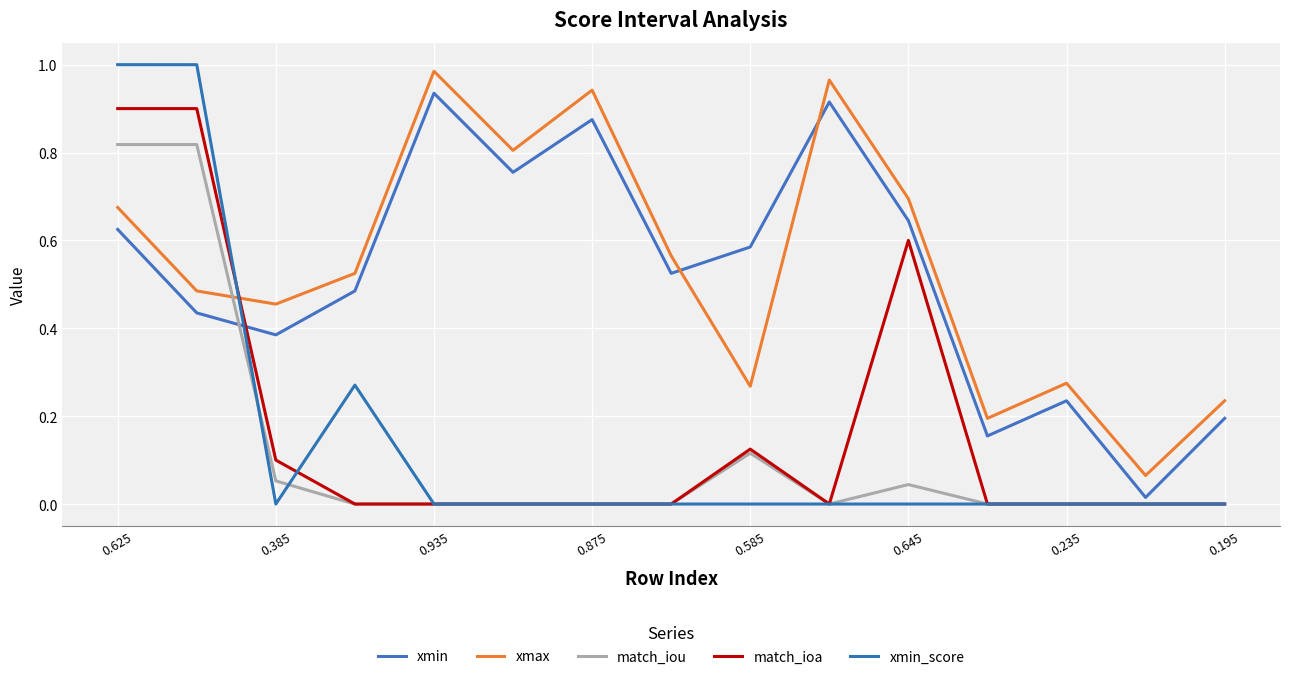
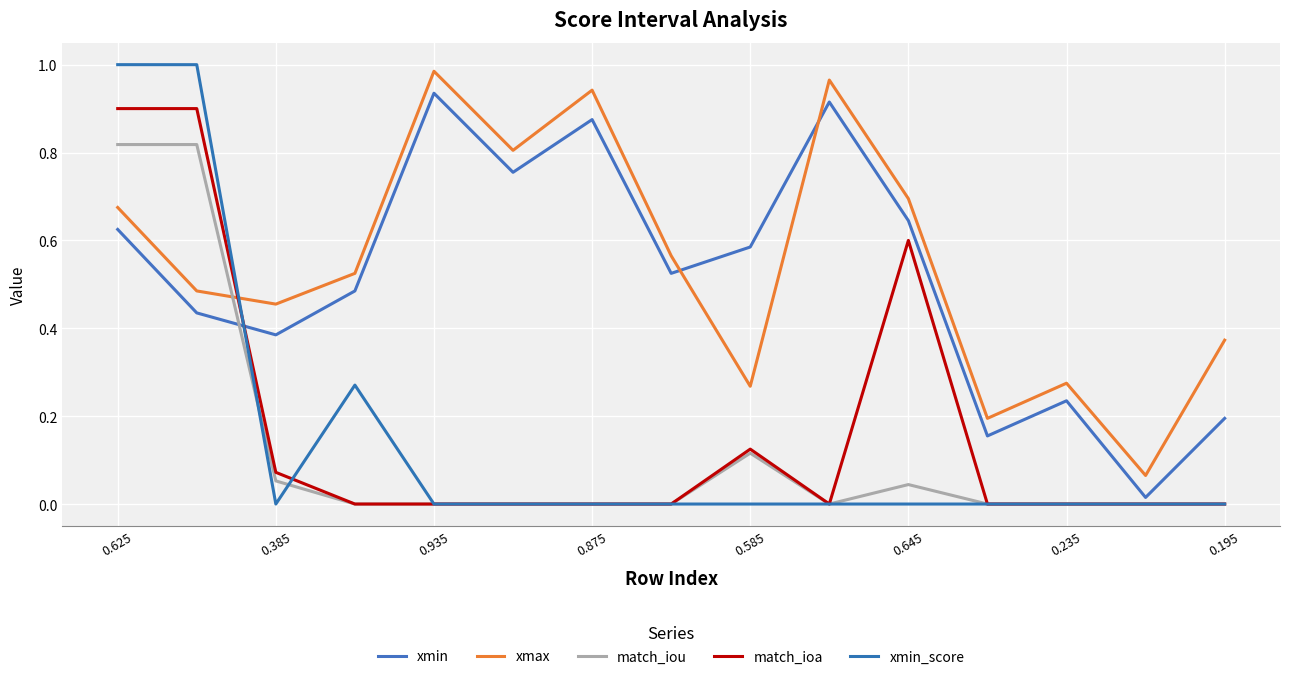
  {
    "xmax": {
      "0.625": 0.68,
      "0.385": 0.46,
      "0.935": 0.99,
      "0.875": 0.94,
      "0.585": 0.27,
      "0.645": 0.70,
      "0.235": 0.28,
-     "0.195": 0.24
+     "0.195": 0.37
    },
    "match_iou": {
      "0.625": 0.82,
      "0.385": 0.05,
      "0.585": 0.12,
      "0.645": 0.04
    },
    "match_ioa": {
      "0.625": 0.90,
-     "0.385": 0.10,
+     "0.385": 0.07,
      "0.585": 0.13,
      "0.645": 0.60
    }
  }
